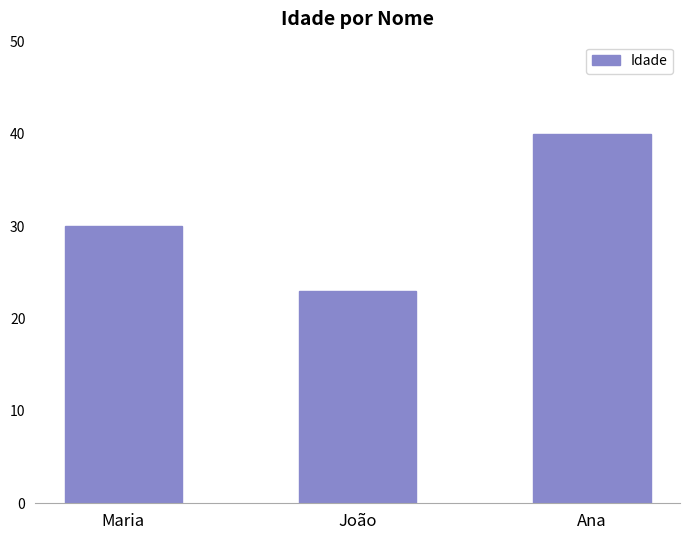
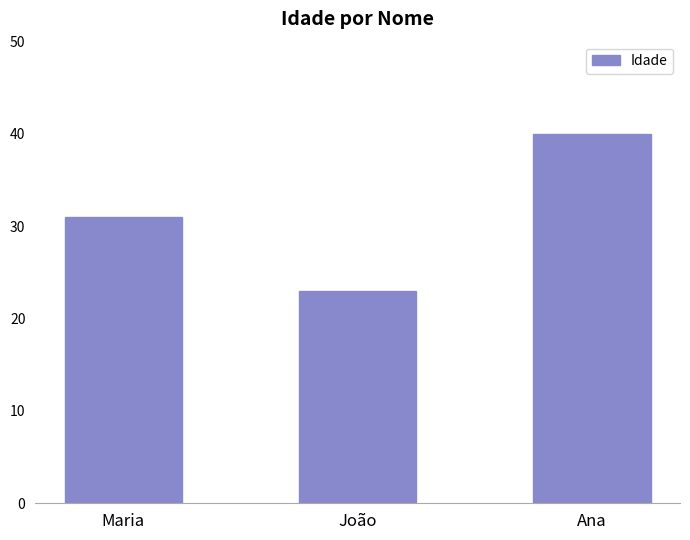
  {
-   "Maria": 30,
+   "Maria": 31,
    "João": 23,
    "Ana": 40
  }
